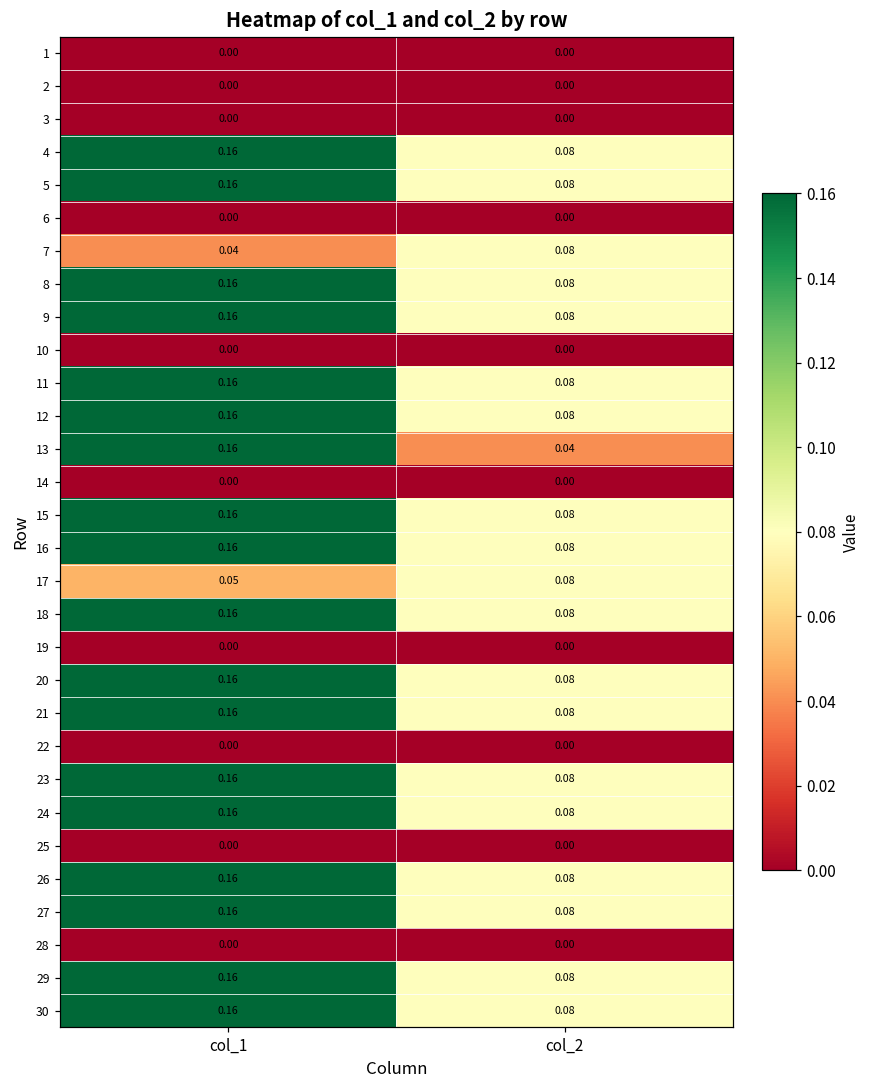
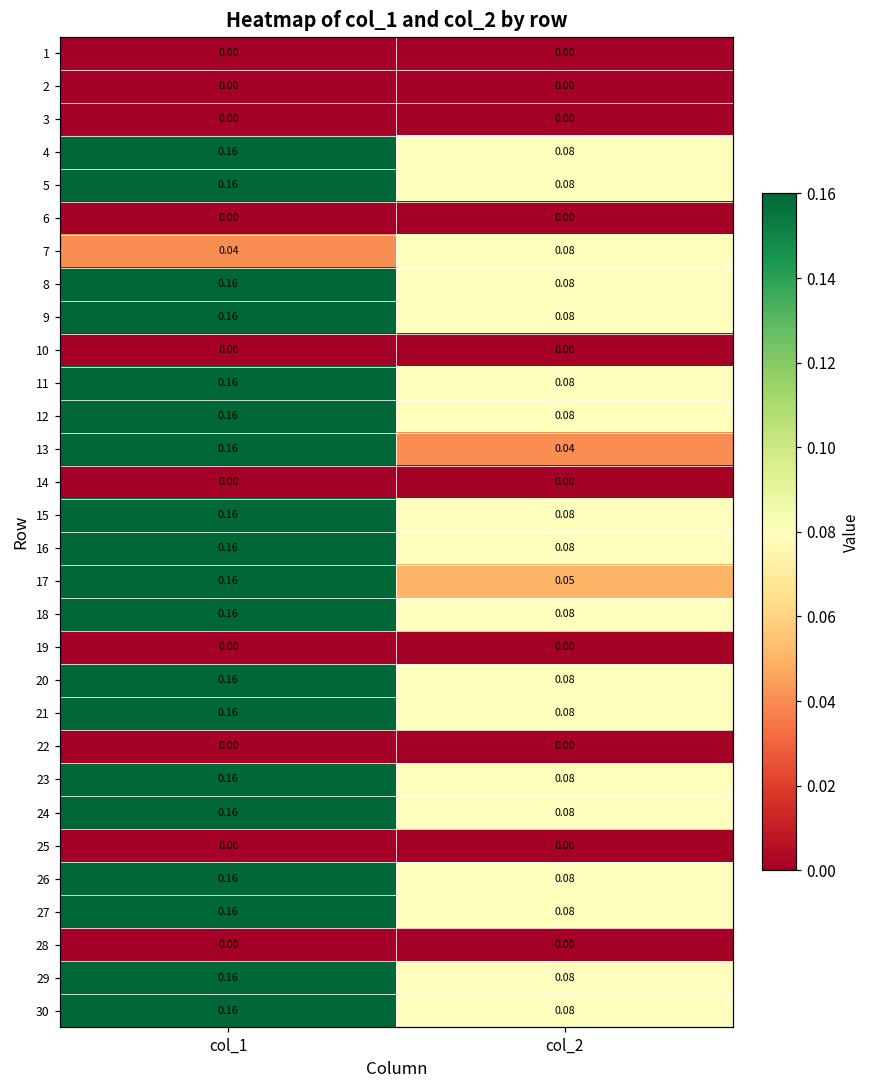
  {
    "1": {
      "col_1": 0.00,
      "col_2": 0.00
    },
    "2": {
      "col_1": 0.00,
      "col_2": 0.00
    },
    "3": {
      "col_1": 0.00,
      "col_2": 0.00
    },
    "4": {
      "col_1": 0.16,
      "col_2": 0.08
    },
    "5": {
      "col_1": 0.16,
      "col_2": 0.08
    },
    "6": {
      "col_1": 0.00,
      "col_2": 0.00
    },
    "7": {
      "col_1": 0.04,
      "col_2": 0.08
    },
    "8": {
      "col_1": 0.16,
      "col_2": 0.08
    },
    "9": {
      "col_1": 0.16,
      "col_2": 0.08
    },
    "10": {
      "col_1": 0.00,
      "col_2": 0.00
    },
    "11": {
      "col_1": 0.16,
      "col_2": 0.08
    },
    "12": {
      "col_1": 0.16,
      "col_2": 0.08
    },
    "13": {
      "col_1": 0.16,
      "col_2": 0.04
    },
    "14": {
      "col_1": 0.00,
      "col_2": 0.00
    },
    "15": {
      "col_1": 0.16,
      "col_2": 0.08
    },
    "16": {
      "col_1": 0.16,
      "col_2": 0.08
    },
    "17": {
-     "col_1": 0.05,
-     "col_2": 0.08
+     "col_1": 0.16,
+     "col_2": 0.05
    },
    "18": {
      "col_1": 0.16,
      "col_2": 0.08
    },
    "19": {
      "col_1": 0.00,
      "col_2": 0.00
    },
    "20": {
      "col_1": 0.16,
      "col_2": 0.08
    },
    "21": {
      "col_1": 0.16,
      "col_2": 0.08
    },
    "22": {
      "col_1": 0.00,
      "col_2": 0.00
    },
    "23": {
      "col_1": 0.16,
      "col_2": 0.08
    },
    "24": {
      "col_1": 0.16,
      "col_2": 0.08
    },
    "25": {
      "col_1": 0.00,
      "col_2": 0.00
    },
    "26": {
      "col_1": 0.16,
      "col_2": 0.08
    },
    "27": {
      "col_1": 0.16,
      "col_2": 0.08
    },
    "28": {
      "col_1": 0.00,
      "col_2": 0.00
    },
    "29": {
      "col_1": 0.16,
      "col_2": 0.08
    },
    "30": {
      "col_1": 0.16,
      "col_2": 0.08
    }
  }
